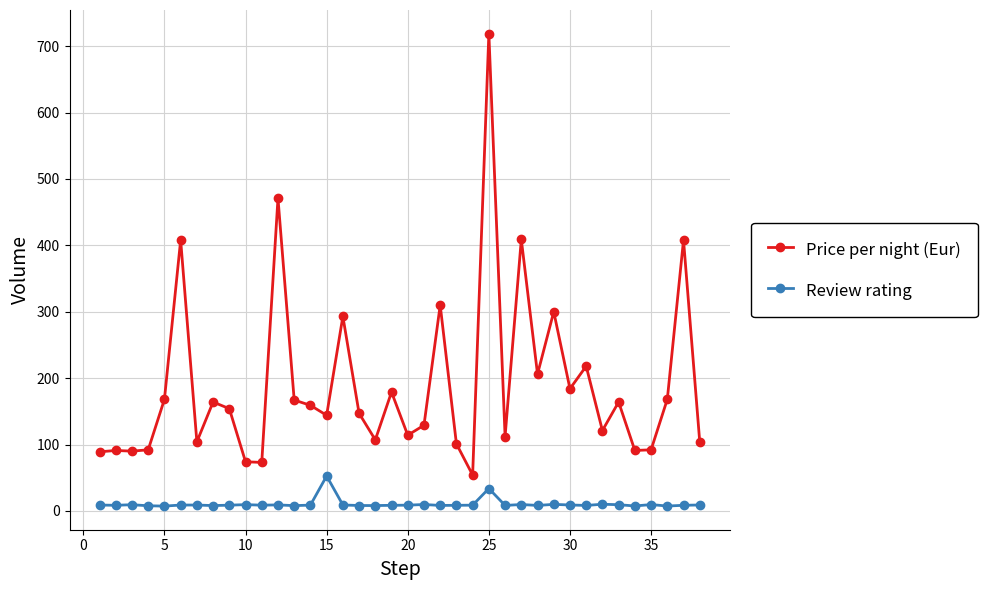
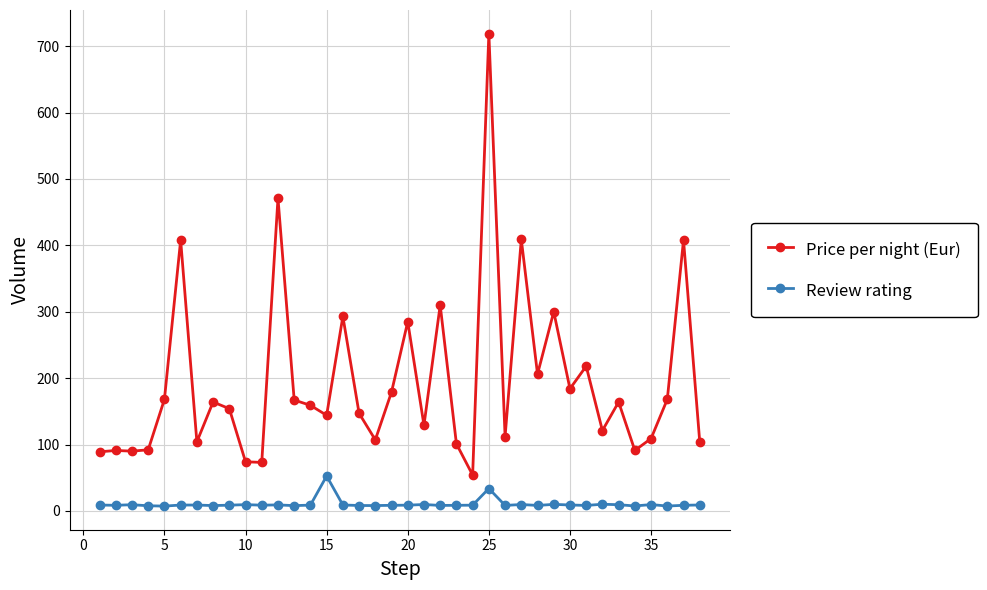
  {
    "Price per night (Eur)": {
      "5": 170,
      "10": 70,
      "15": 140,
-     "20": 110,
+     "20": 290,
      "25": 720,
      "30": 180,
-     "35": 90
+     "35": 110
    },
    "Review rating": {
      "5": 10,
      "10": 10,
      "15": 50,
      "20": 10,
      "25": 30,
      "30": 10,
      "35": 10
    }
  }
